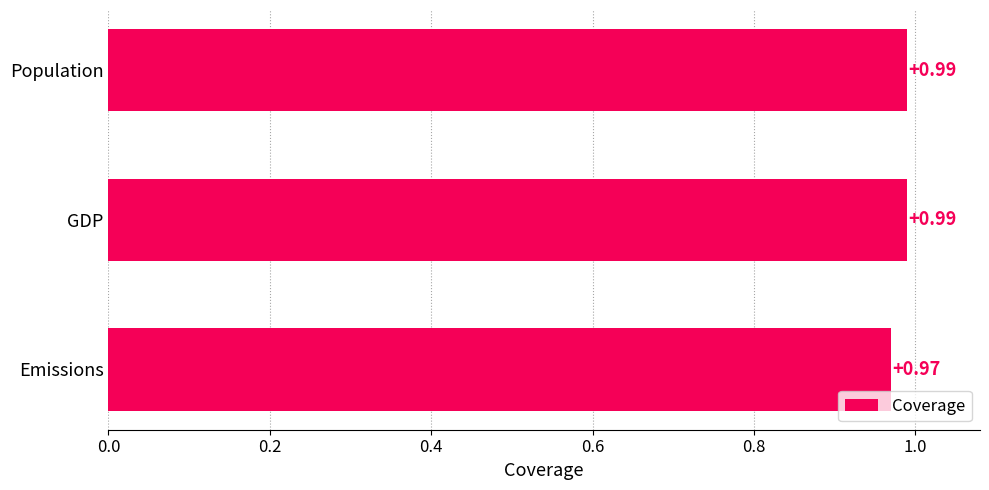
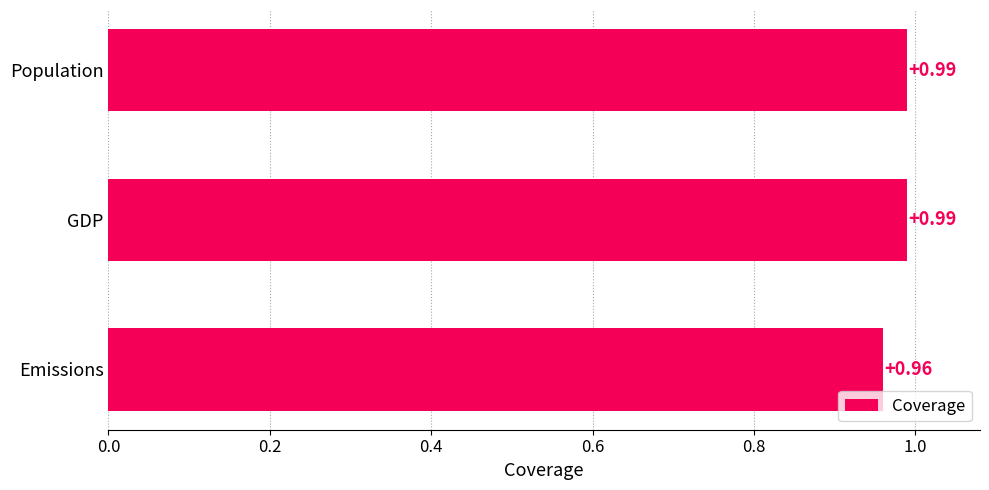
  {
    "Population": "+0.99",
    "GDP": "+0.99",
-   "Emissions": "+0.97"
+   "Emissions": "+0.96"
  }
